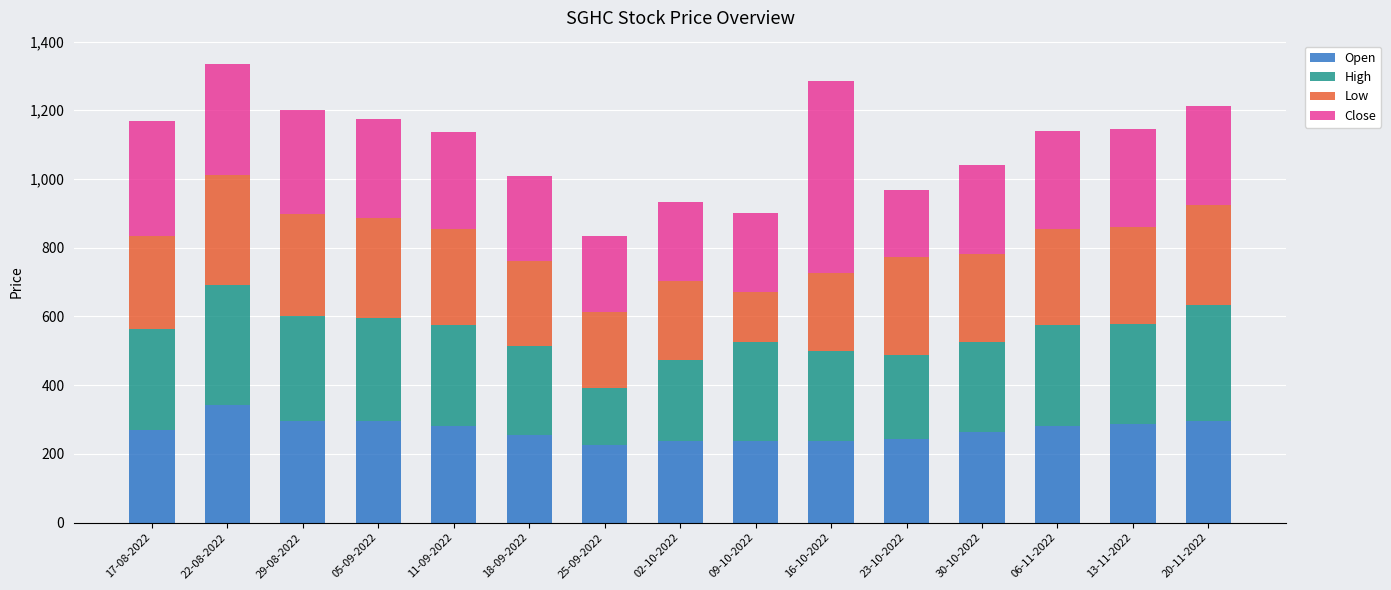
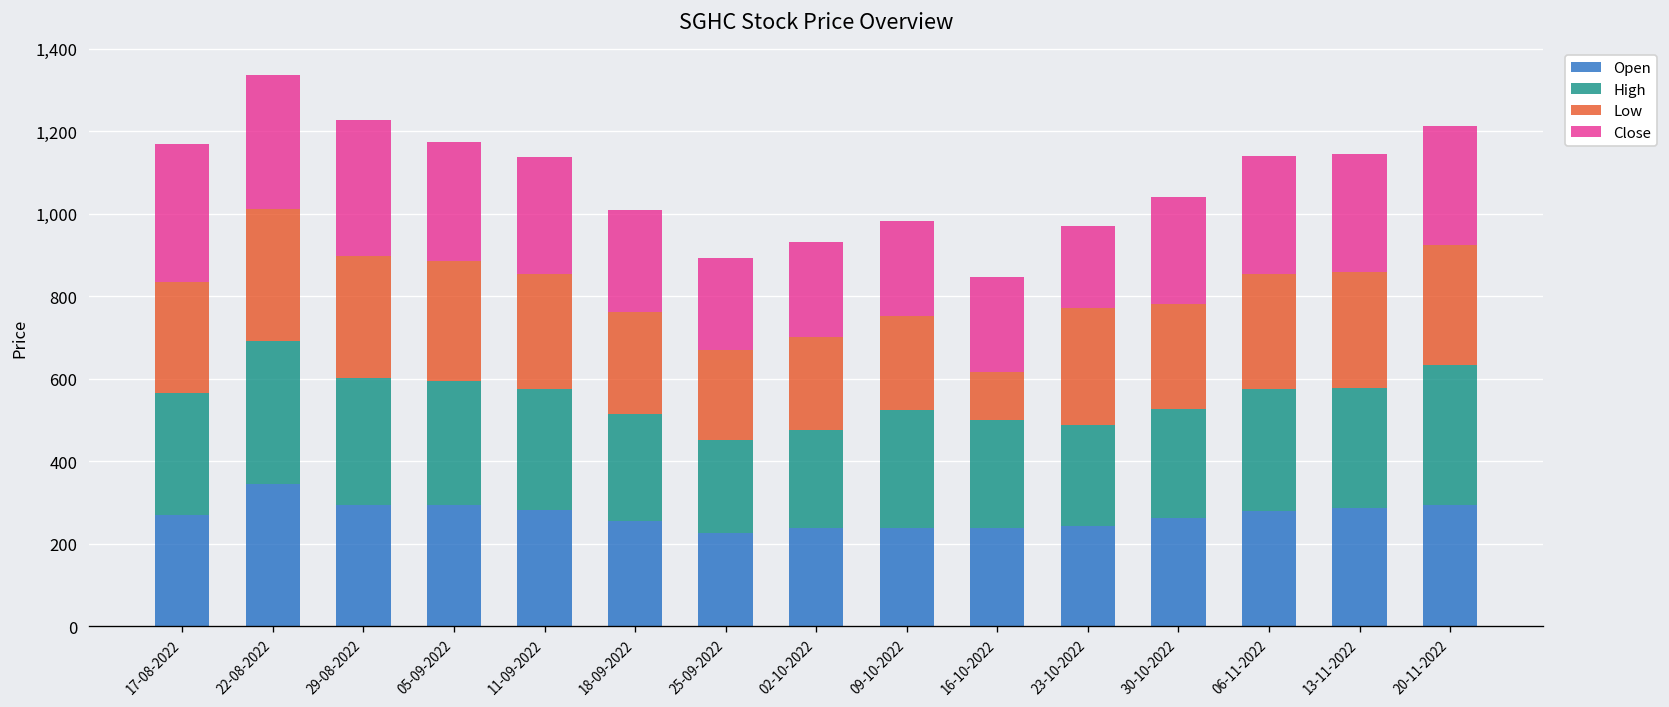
  {
    "Open": {
      "17-08-2022": 270,
      "22-08-2022": 340,
      "29-08-2022": 300,
      "05-09-2022": 300,
      "11-09-2022": 280,
      "18-09-2022": 260,
      "25-09-2022": 230,
      "02-10-2022": 240,
      "09-10-2022": 240,
      "16-10-2022": 240,
      "23-10-2022": 240,
      "30-10-2022": 260,
      "06-11-2022": 280,
      "13-11-2022": 290,
      "20-11-2022": 300
    },
    "High": {
      "17-08-2022": 300,
      "22-08-2022": 350,
      "29-08-2022": 310,
      "05-09-2022": 300,
      "11-09-2022": 290,
      "18-09-2022": 260,
-     "25-09-2022": 170,
+     "25-09-2022": 230,
      "02-10-2022": 240,
      "09-10-2022": 290,
      "16-10-2022": 260,
      "23-10-2022": 240,
      "30-10-2022": 260,
      "06-11-2022": 300,
      "13-11-2022": 290,
      "20-11-2022": 340
    },
    "Low": {
      "17-08-2022": 270,
      "22-08-2022": 320,
      "29-08-2022": 300,
      "05-09-2022": 290,
      "11-09-2022": 280,
      "18-09-2022": 250,
      "25-09-2022": 220,
      "02-10-2022": 230,
-     "09-10-2022": 150,
-     "16-10-2022": 230,
+     "09-10-2022": 230,
+     "16-10-2022": 120,
      "23-10-2022": 280,
      "30-10-2022": 260,
      "06-11-2022": 280,
      "13-11-2022": 280,
      "20-11-2022": 290
    },
    "Close": {
      "17-08-2022": 340,
      "22-08-2022": 320,
-     "29-08-2022": 310,
+     "29-08-2022": 330,
      "05-09-2022": 290,
      "11-09-2022": 280,
      "18-09-2022": 250,
      "25-09-2022": 220,
      "02-10-2022": 230,
      "09-10-2022": 230,
-     "16-10-2022": 560,
+     "16-10-2022": 230,
      "23-10-2022": 200,
      "30-10-2022": 260,
      "06-11-2022": 290,
      "13-11-2022": 280,
      "20-11-2022": 290
    }
  }
